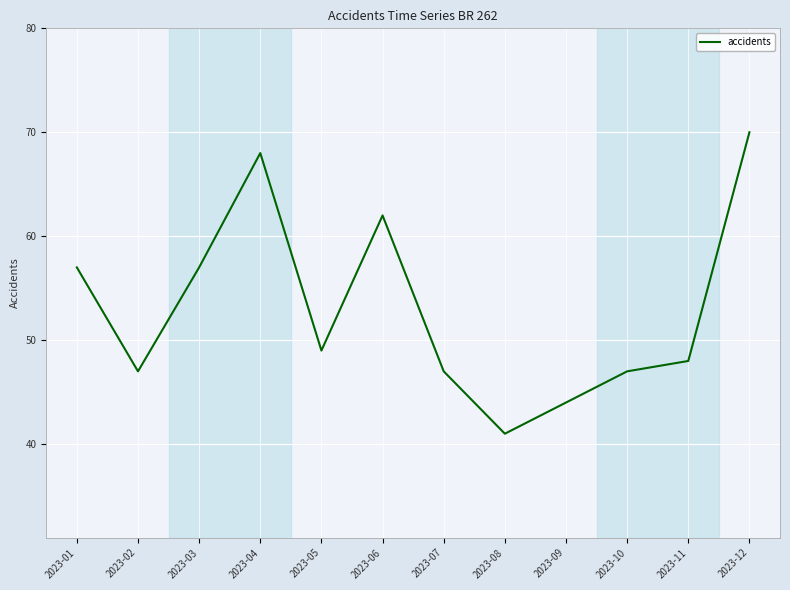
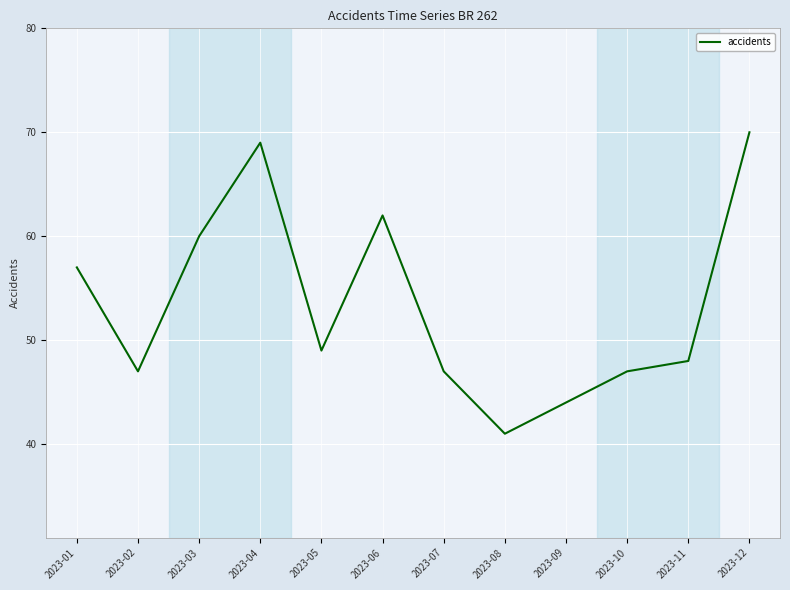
  {
    "2023-01": 57,
    "2023-02": 47,
-   "2023-03": 57,
-   "2023-04": 68,
+   "2023-03": 60,
+   "2023-04": 69,
    "2023-05": 49,
    "2023-06": 62,
    "2023-07": 47,
    "2023-08": 41,
    "2023-09": 44,
    "2023-10": 47,
    "2023-11": 48,
    "2023-12": 70
  }
